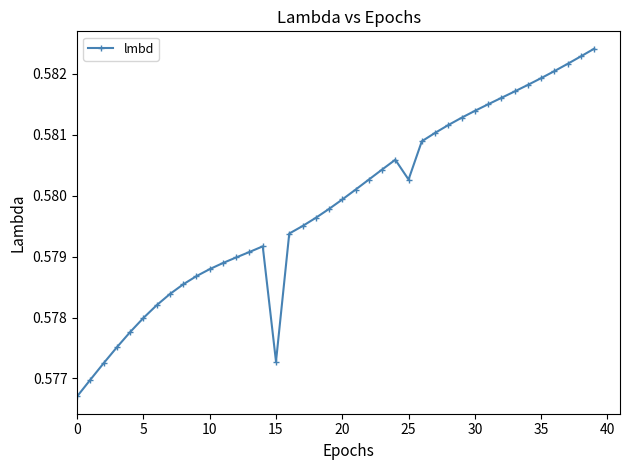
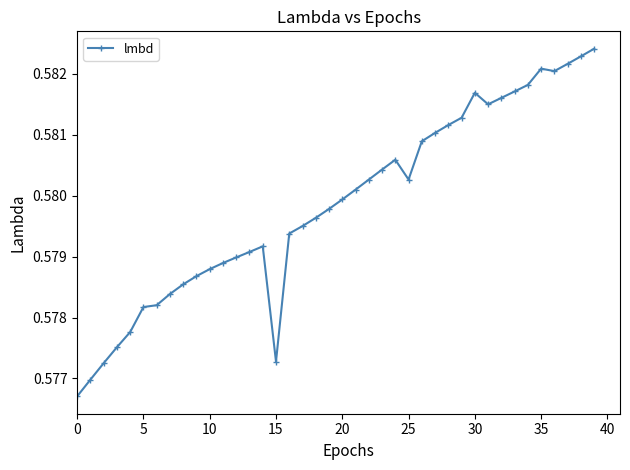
  {
    "0": 0.5767,
-   "5": 0.5780,
+   "5": 0.5782,
    "10": 0.5788,
    "15": 0.5773,
    "20": 0.5799,
    "25": 0.5803,
-   "30": 0.5814,
-   "35": 0.5819
+   "30": 0.5817,
+   "35": 0.5821
  }
